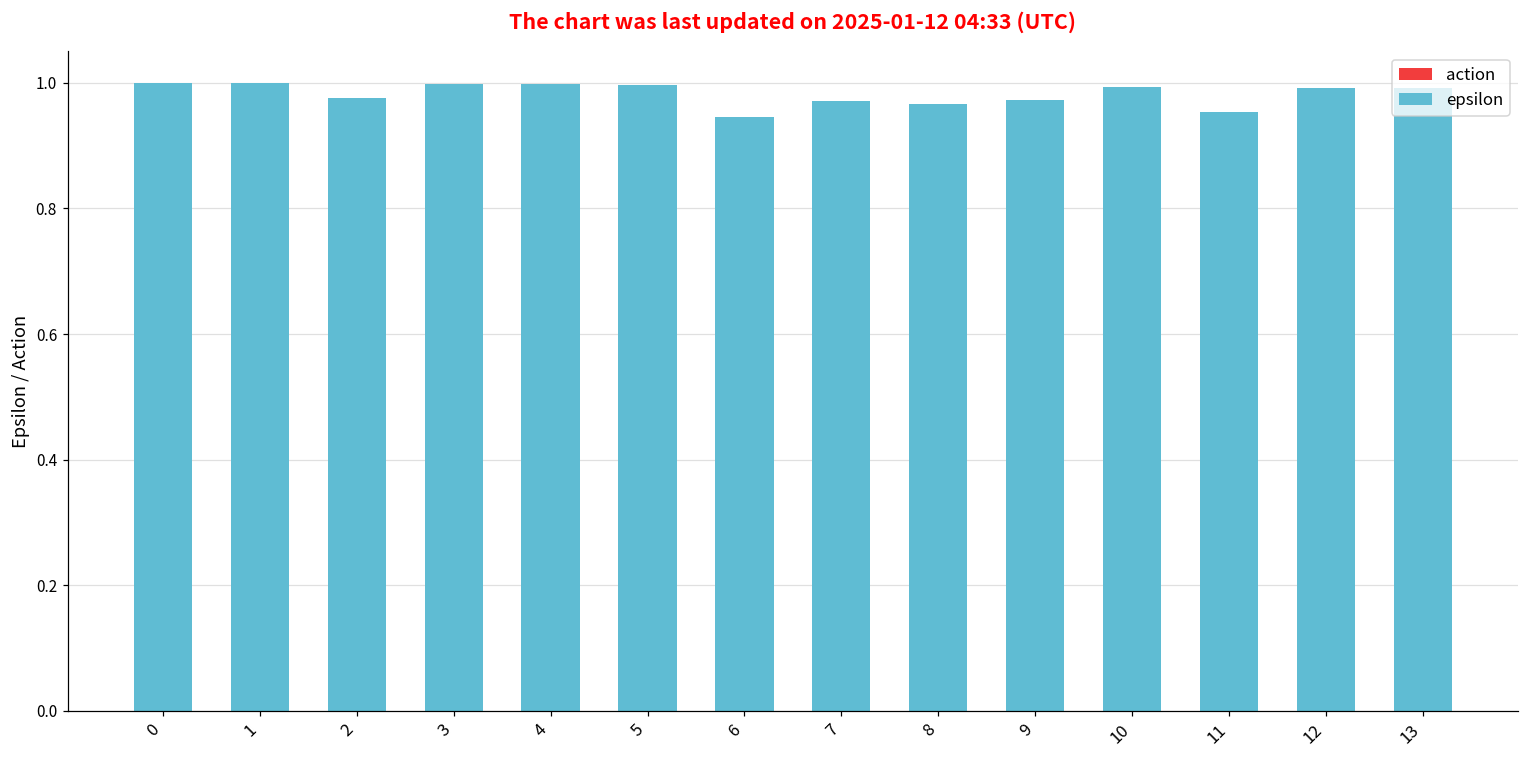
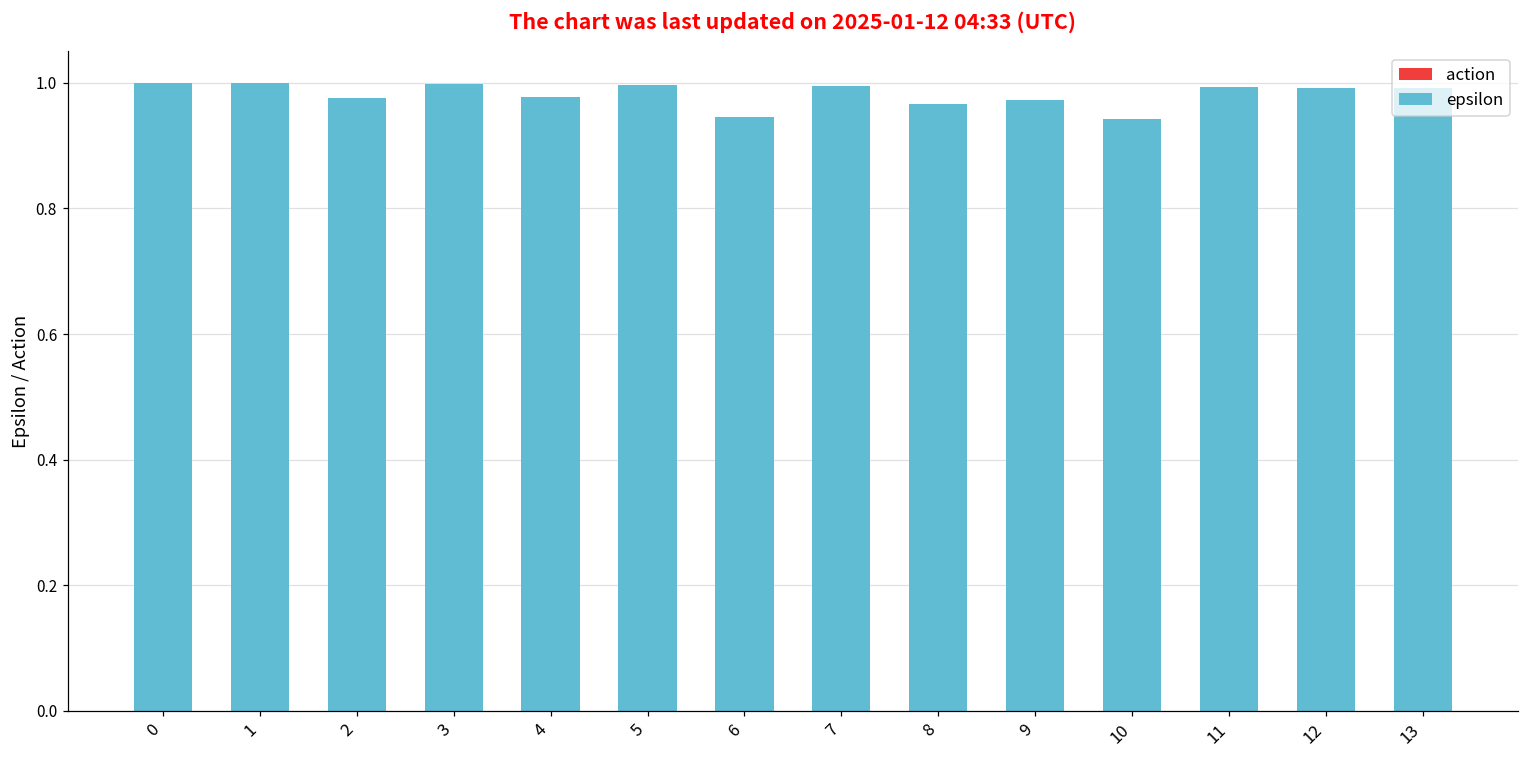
  {
    "action": {
      "0": 0.00,
      "1": 0.00,
      "2": 0.00,
      "3": 0.00,
      "4": 0.00,
      "5": 0.00,
      "6": 0.00,
      "7": 0.00,
      "8": 0.00,
      "9": 0.00,
      "10": 0.00,
      "11": 0.00,
      "12": 0.00,
      "13": 0.00
    },
    "epsilon": {
      "0": 1.00,
      "1": 1.00,
      "2": 0.98,
      "3": 1.00,
-     "4": 1.00,
+     "4": 0.98,
      "5": 1.00,
      "6": 0.95,
-     "7": 0.97,
+     "7": 1.00,
      "8": 0.97,
      "9": 0.97,
-     "10": 0.99,
-     "11": 0.95,
+     "10": 0.94,
+     "11": 0.99,
      "12": 0.99
    }
  }
